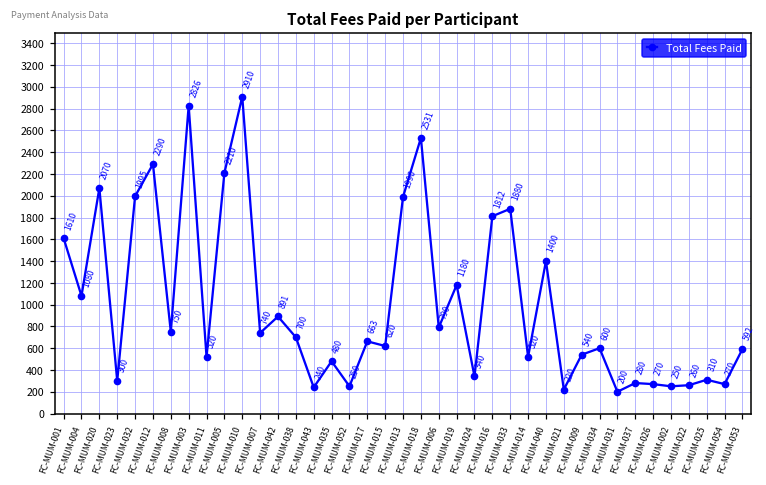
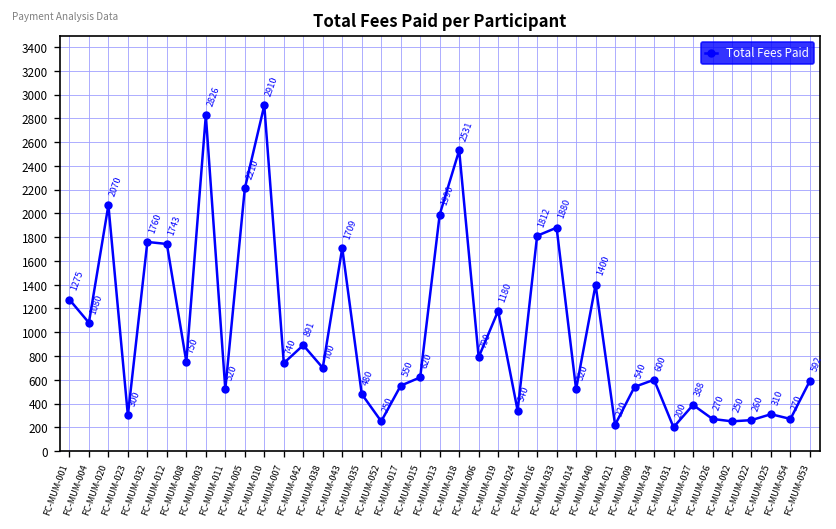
  {
-   "FC-MUM-001": 1610,
+   "FC-MUM-001": 1275,
    "FC-MUM-004": 1080,
    "FC-MUM-020": 2070,
    "FC-MUM-023": 300,
-   "FC-MUM-032": 1995,
-   "FC-MUM-012": 2290,
+   "FC-MUM-032": 1760,
+   "FC-MUM-012": 1743,
    "FC-MUM-008": 750,
    "FC-MUM-003": 2826,
    "FC-MUM-011": 520,
    "FC-MUM-005": 2210,
    "FC-MUM-010": 2910,
    "FC-MUM-007": 740,
    "FC-MUM-042": 891,
    "FC-MUM-038": 700,
-   "FC-MUM-043": 240,
+   "FC-MUM-043": 1709,
    "FC-MUM-035": 480,
    "FC-MUM-052": 250,
-   "FC-MUM-017": 663,
+   "FC-MUM-017": 550,
    "FC-MUM-015": 620,
    "FC-MUM-013": 1990,
    "FC-MUM-018": 2531,
    "FC-MUM-006": 790,
    "FC-MUM-019": 1180,
    "FC-MUM-024": 340,
    "FC-MUM-016": 1812,
    "FC-MUM-033": 1880,
    "FC-MUM-014": 520,
    "FC-MUM-040": 1400,
    "FC-MUM-021": 220,
    "FC-MUM-009": 540,
    "FC-MUM-034": 600,
    "FC-MUM-031": 200,
-   "FC-MUM-037": 280,
+   "FC-MUM-037": 388,
    "FC-MUM-026": 270,
    "FC-MUM-002": 250,
    "FC-MUM-022": 260,
    "FC-MUM-025": 310,
    "FC-MUM-054": 270,
    "FC-MUM-053": 592
  }
